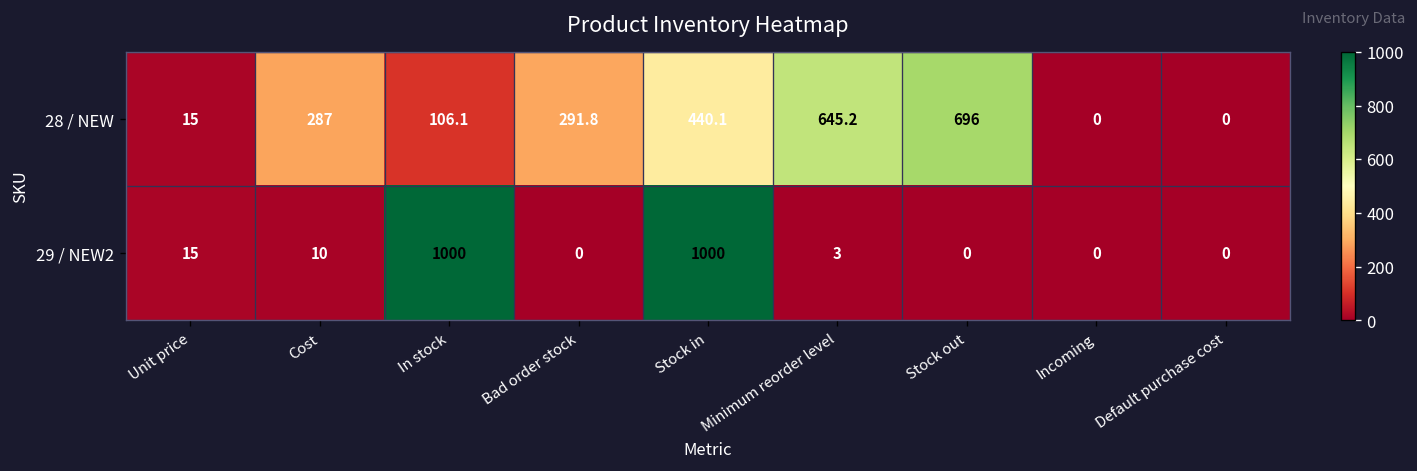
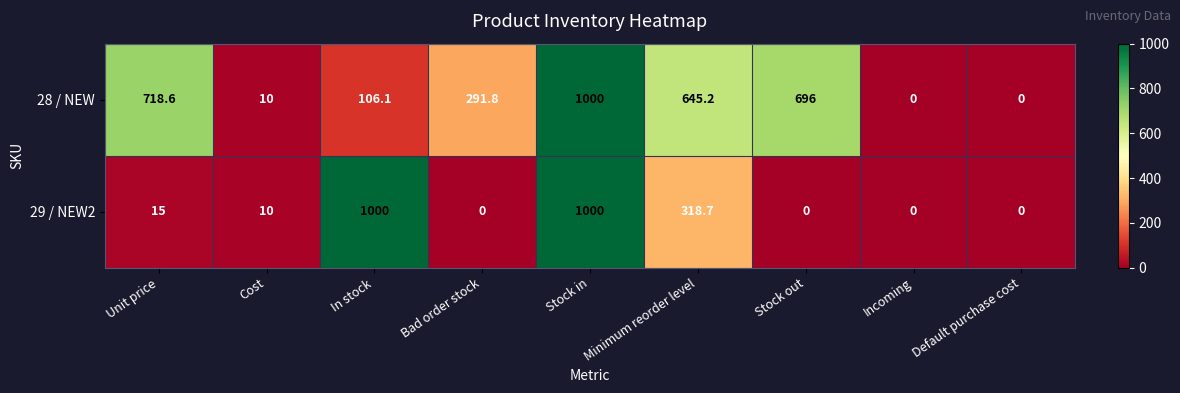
  {
    "28 / NEW": {
-     "Unit price": 15,
-     "Cost": 287,
+     "Unit price": 718.6,
+     "Cost": 10,
      "In stock": 106.1,
      "Bad order stock": 291.8,
-     "Stock in": 440.1,
+     "Stock in": 1000,
      "Minimum reorder level": 645.2,
      "Stock out": 696,
      "Incoming": 0,
      "Default purchase cost": 0
    },
    "29 / NEW2": {
      "Unit price": 15,
      "Cost": 10,
      "In stock": 1000,
      "Bad order stock": 0,
      "Stock in": 1000,
-     "Minimum reorder level": 3,
+     "Minimum reorder level": 318.7,
      "Stock out": 0,
      "Incoming": 0,
      "Default purchase cost": 0
    }
  }
